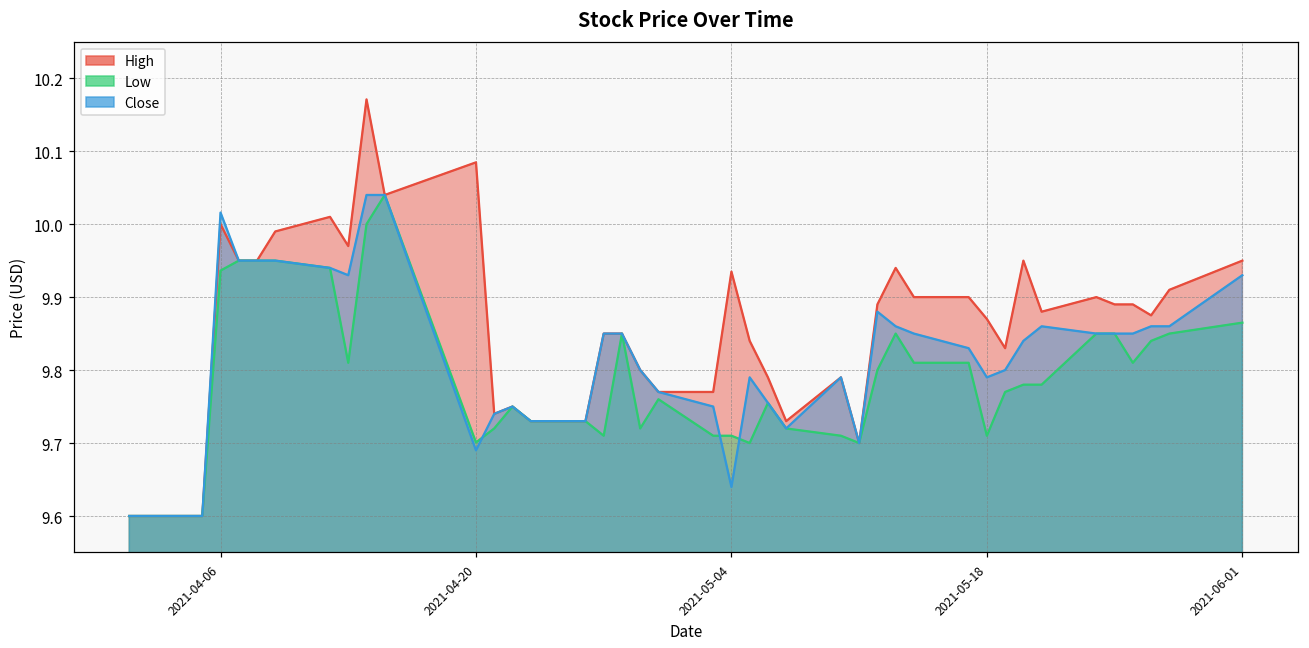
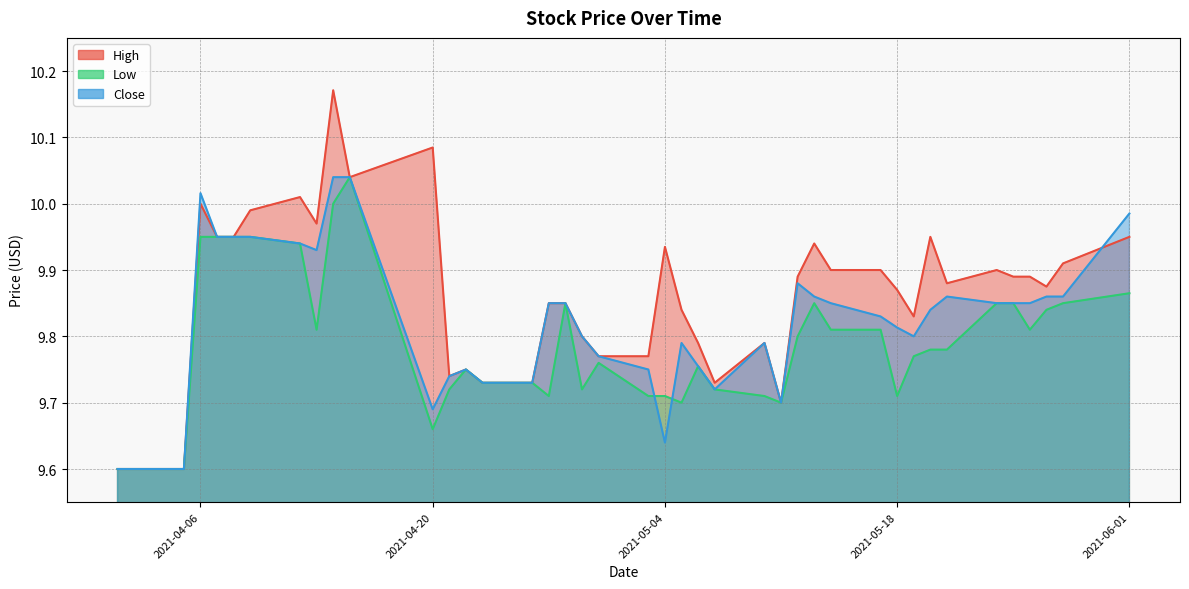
  {
    "High": {
      "2021-04-06": 10.00,
      "2021-04-20": 10.08,
      "2021-05-04": 9.93,
      "2021-05-18": 9.87,
      "2021-06-01": 9.95
    },
    "Low": {
-     "2021-04-06": 9.94,
-     "2021-04-20": 9.70,
+     "2021-04-06": 9.95,
+     "2021-04-20": 9.66,
      "2021-05-04": 9.71,
      "2021-05-18": 9.71,
      "2021-06-01": 9.86
    },
    "Close": {
      "2021-04-06": 10.02,
      "2021-04-20": 9.69,
      "2021-05-04": 9.64,
-     "2021-05-18": 9.79,
-     "2021-06-01": 9.93
+     "2021-05-18": 9.81,
+     "2021-06-01": 9.99
    }
  }
